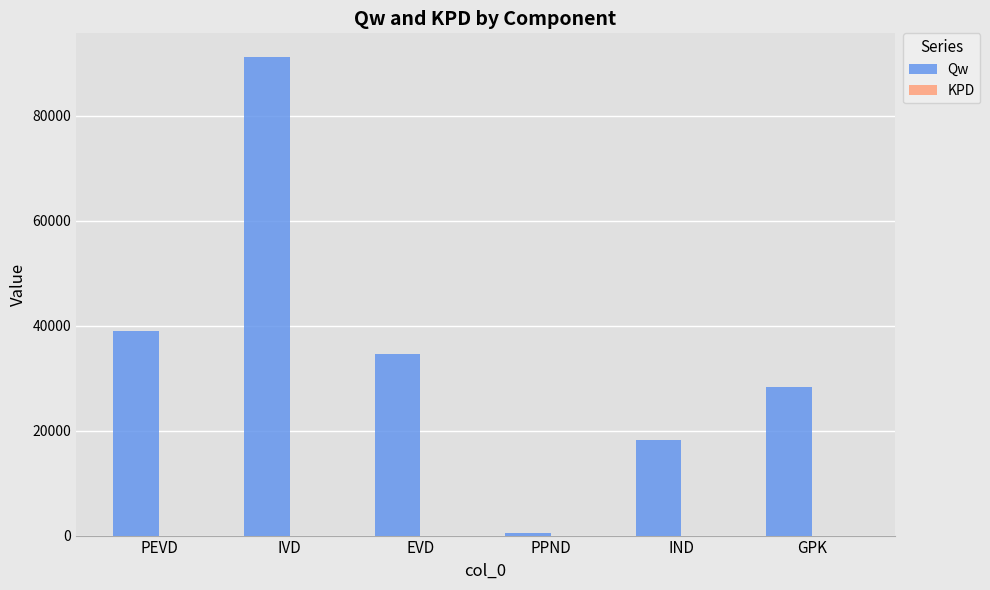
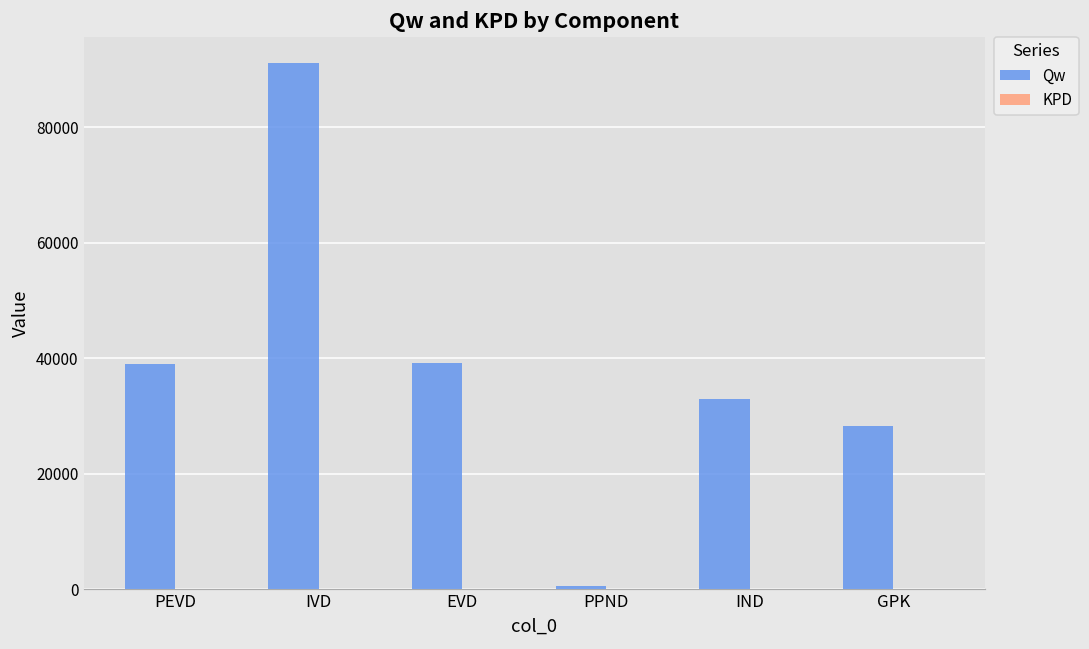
  {
    "Qw": {
      "PEVD": 39000,
      "IVD": 91000,
-     "EVD": 35000,
+     "EVD": 39000,
      "PPND": 1000,
-     "IND": 18000,
+     "IND": 33000,
      "GPK": 28000
    }
  }
